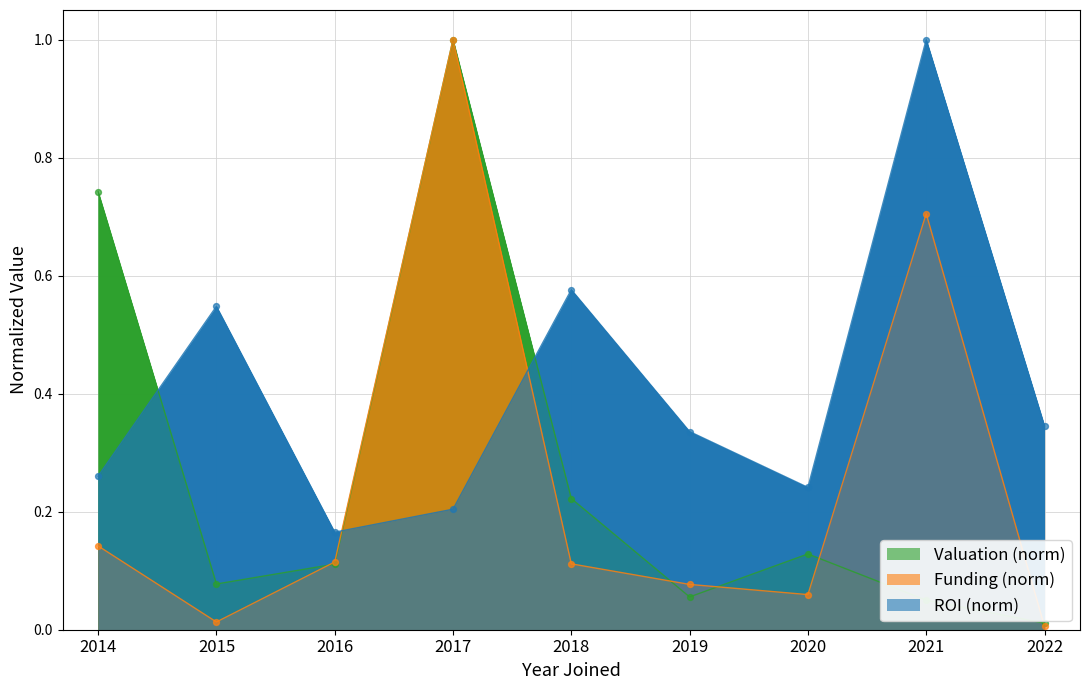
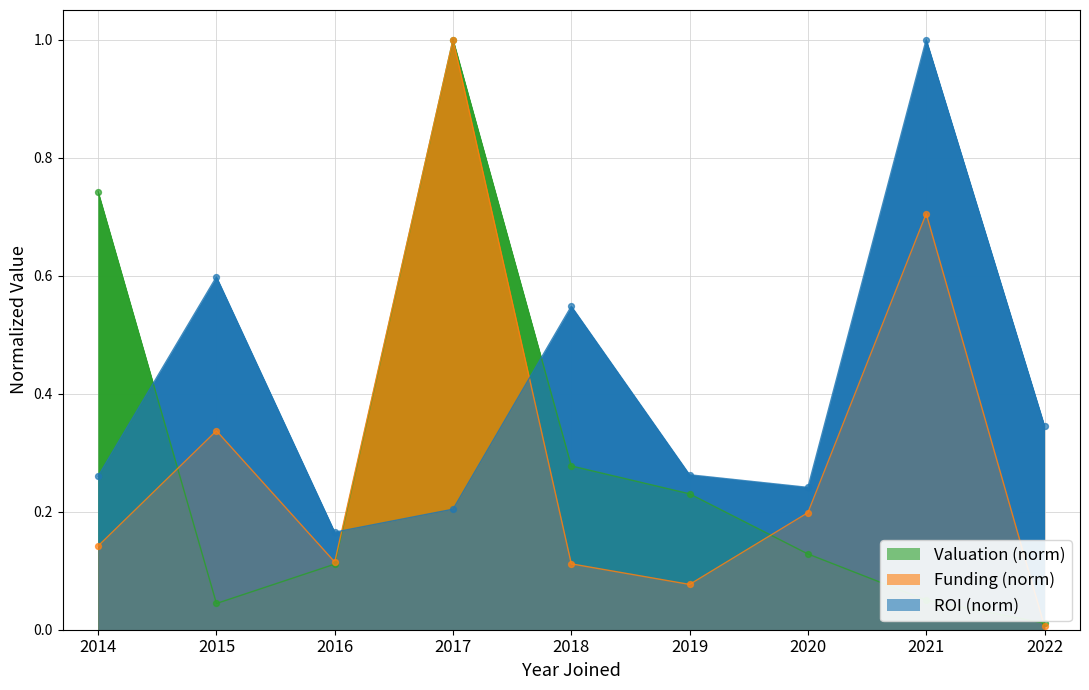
  {
    "Valuation (norm)": {
      "2014": 0.74,
-     "2015": 0.08,
-     "2018": 0.22,
-     "2019": 0.06,
+     "2015": 0.04,
+     "2018": 0.28,
+     "2019": 0.23,
      "2020": 0.13,
      "2022": 0.01
    },
    "Funding (norm)": {
      "2014": 0.14,
-     "2015": 0.01,
+     "2015": 0.34,
      "2018": 0.11,
      "2019": 0.08,
-     "2020": 0.06,
+     "2020": 0.20,
      "2021": 0.70,
      "2022": 0.01
    },
    "ROI (norm)": {
      "2014": 0.26,
-     "2015": 0.55,
+     "2015": 0.60,
      "2016": 0.17,
      "2017": 0.20,
-     "2018": 0.58,
-     "2019": 0.34,
+     "2018": 0.55,
+     "2019": 0.26,
      "2020": 0.24,
      "2021": 1.00,
      "2022": 0.35
    }
  }
